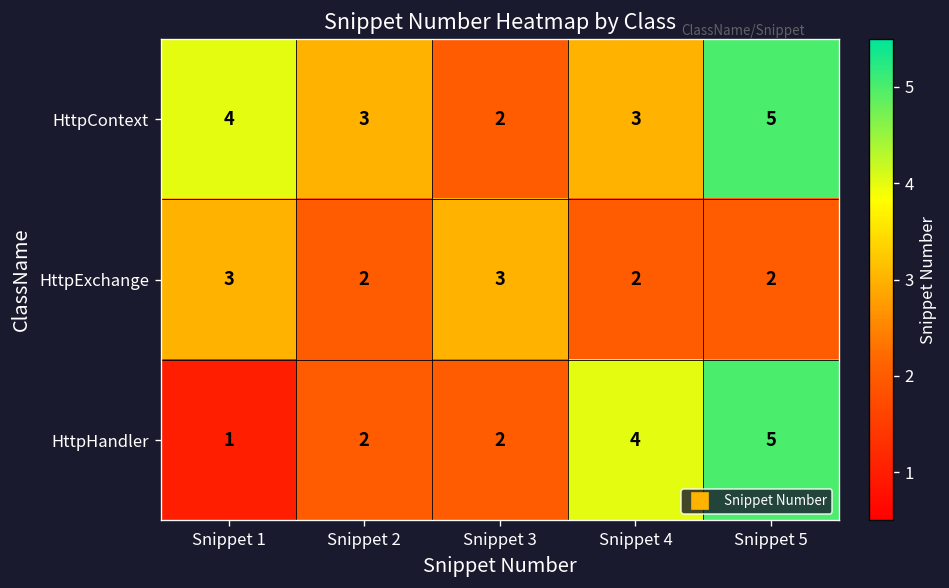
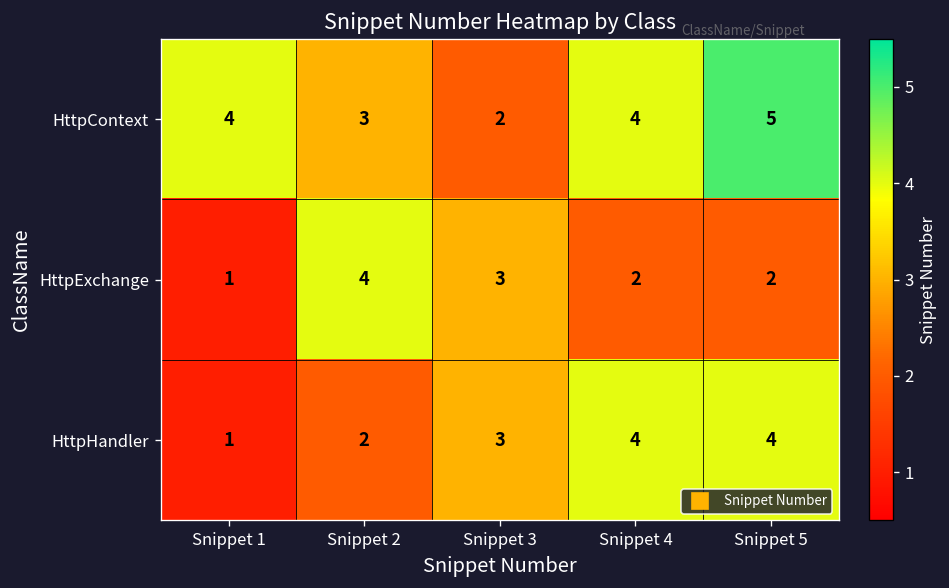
  {
    "HttpContext": {
      "Snippet 1": 4,
      "Snippet 2": 3,
      "Snippet 3": 2,
-     "Snippet 4": 3,
+     "Snippet 4": 4,
      "Snippet 5": 5
    },
    "HttpExchange": {
-     "Snippet 1": 3,
-     "Snippet 2": 2,
+     "Snippet 1": 1,
+     "Snippet 2": 4,
      "Snippet 3": 3,
      "Snippet 4": 2,
      "Snippet 5": 2
    },
    "HttpHandler": {
      "Snippet 1": 1,
      "Snippet 2": 2,
-     "Snippet 3": 2,
+     "Snippet 3": 3,
      "Snippet 4": 4,
-     "Snippet 5": 5
+     "Snippet 5": 4
    }
  }
